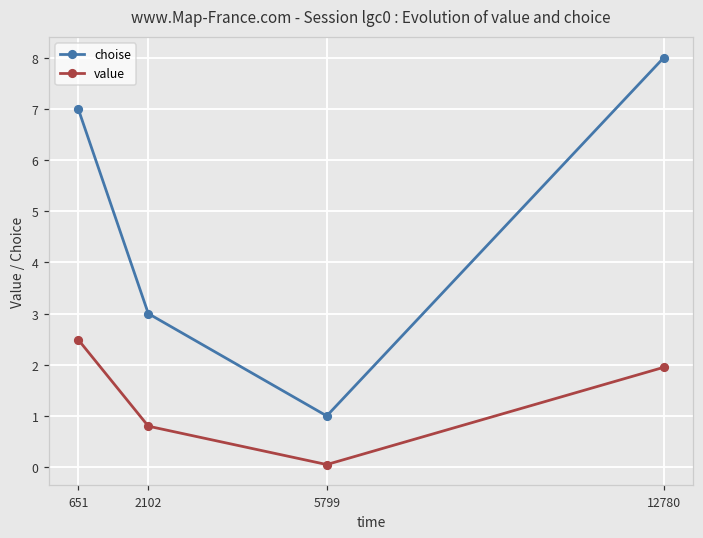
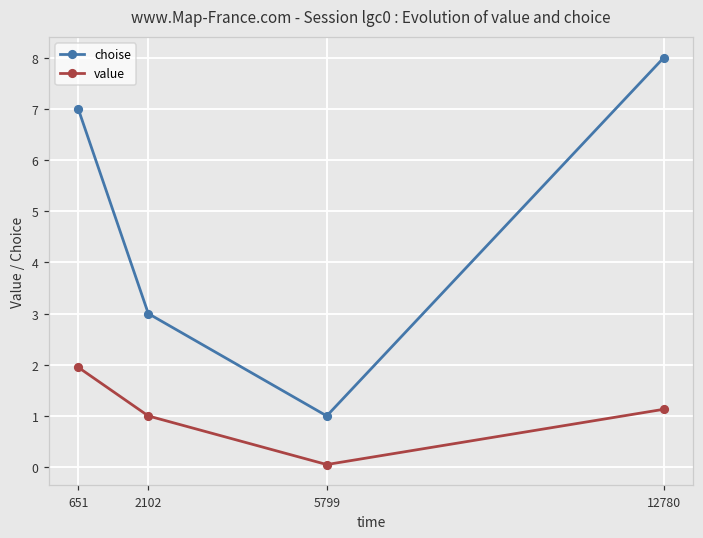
  {
    "choise": {
      "651": 7.0,
      "2102": 3.0,
      "5799": 1.0,
      "12780": 8.0
    },
    "value": {
-     "651": 2.5,
-     "2102": 0.8,
+     "651": 2.0,
+     "2102": 1.0,
      "5799": 0.1,
-     "12780": 2.0
+     "12780": 1.1
    }
  }
